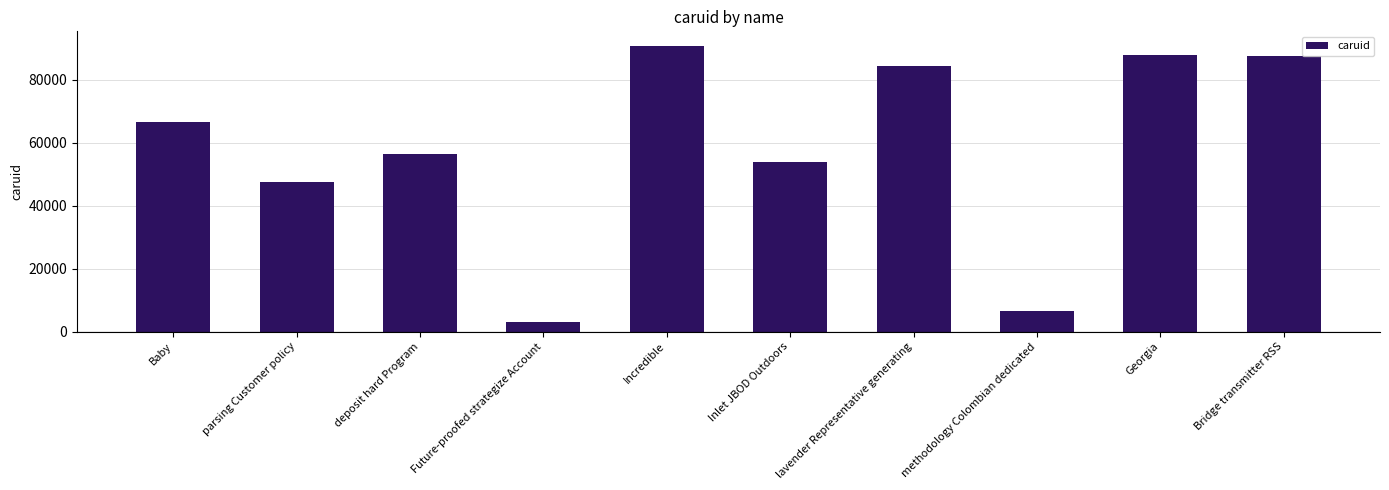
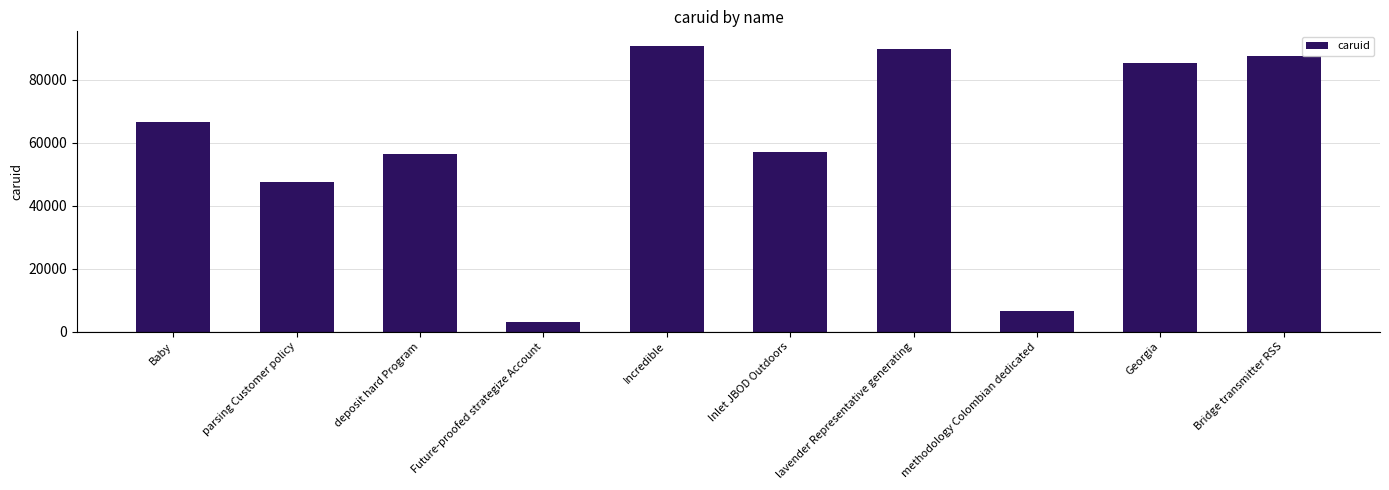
  {
    "Baby": 66000,
    "parsing Customer policy": 48000,
    "deposit hard Program": 56000,
    "Future-proofed strategize Account": 3000,
    "Incredible": 91000,
-   "Inlet JBOD Outdoors": 54000,
-   "lavender Representative generating": 85000,
+   "Inlet JBOD Outdoors": 57000,
+   "lavender Representative generating": 90000,
    "methodology Colombian dedicated": 7000,
-   "Georgia": 88000,
+   "Georgia": 85000,
    "Bridge transmitter RSS": 88000
  }
